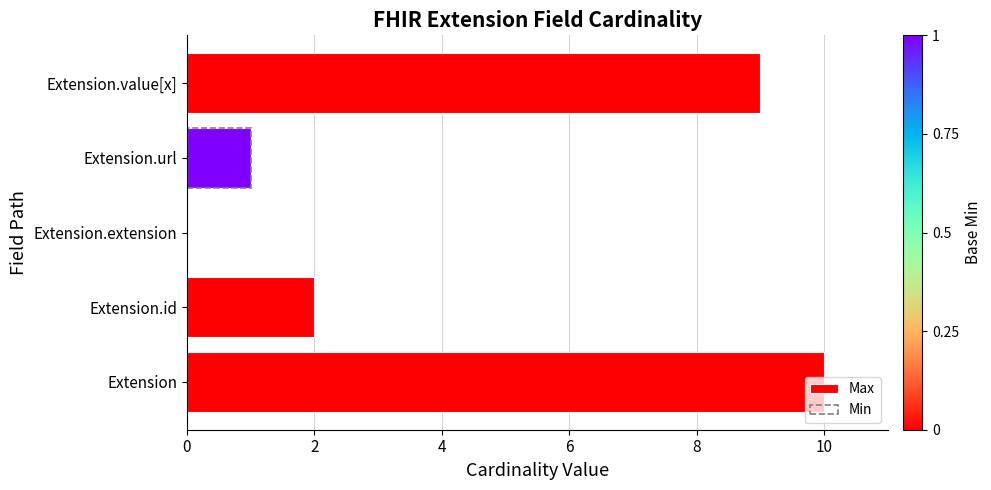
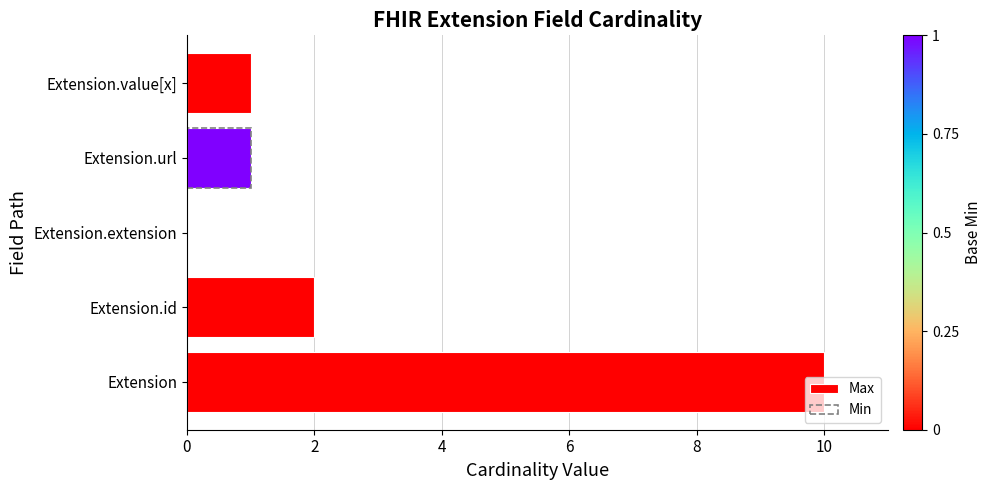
  {
    "Max": {
-     "Extension.value[x]": 9,
+     "Extension.value[x]": 1,
      "Extension.url": 1,
      "Extension.extension": 0,
      "Extension.id": 2
    },
    "Min": {
      "Extension.value[x]": 0,
      "Extension.url": 1,
      "Extension.extension": 0,
      "Extension.id": 0,
      "Extension": 0
    }
  }
